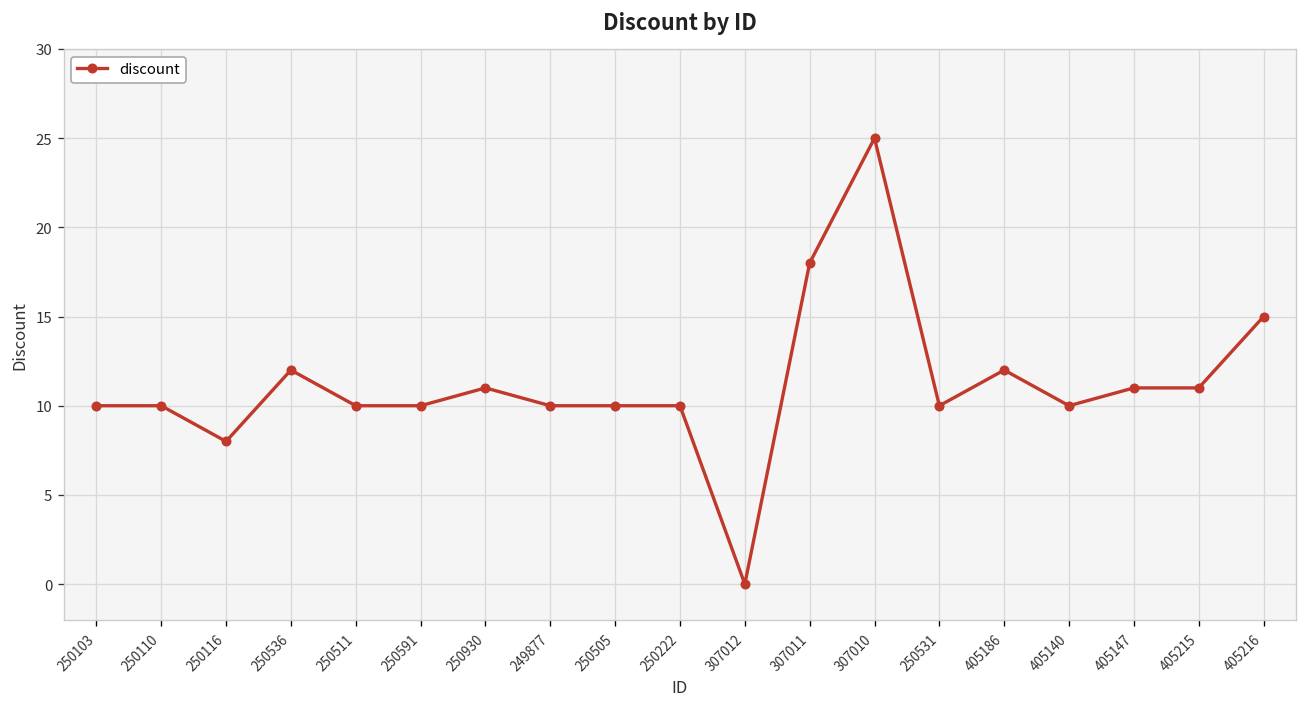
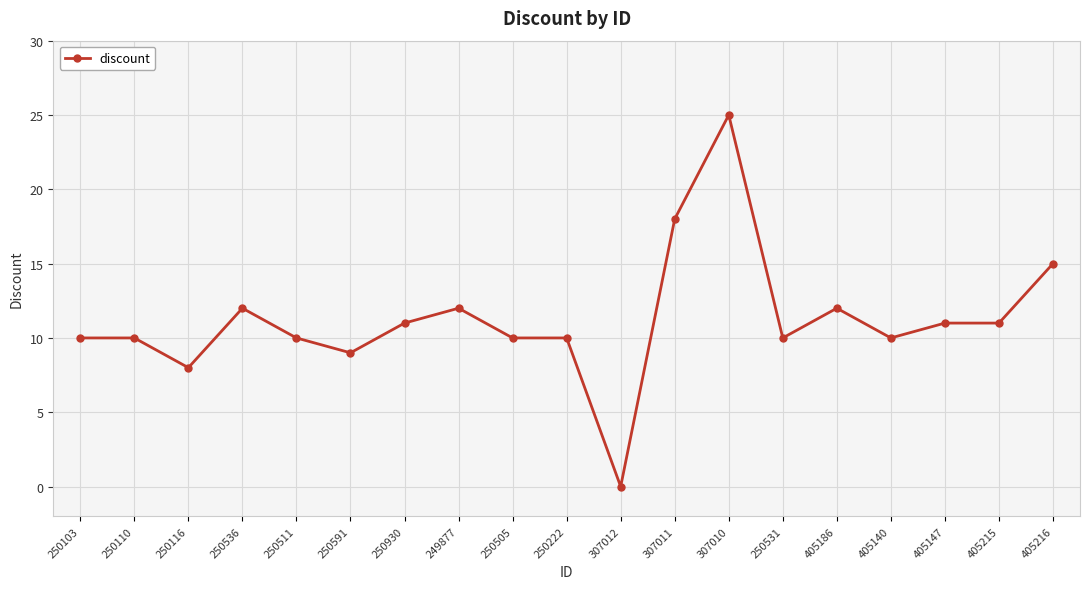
  {
    "250103": 10,
    "250110": 10,
    "250116": 8,
    "250536": 12,
    "250511": 10,
-   "250591": 10,
+   "250591": 9,
    "250930": 11,
-   "249877": 10,
+   "249877": 12,
    "250505": 10,
    "250222": 10,
    "307012": 0,
    "307011": 18,
    "307010": 25,
    "250531": 10,
    "405186": 12,
    "405140": 10,
    "405147": 11,
    "405215": 11,
    "405216": 15
  }
